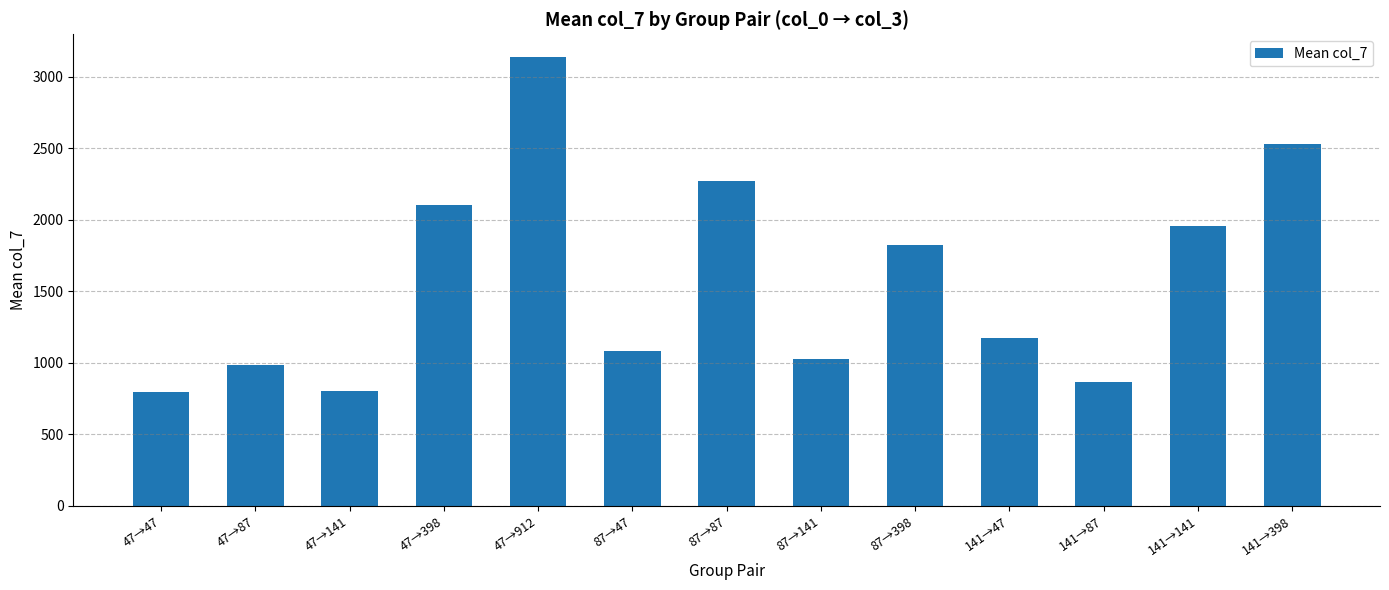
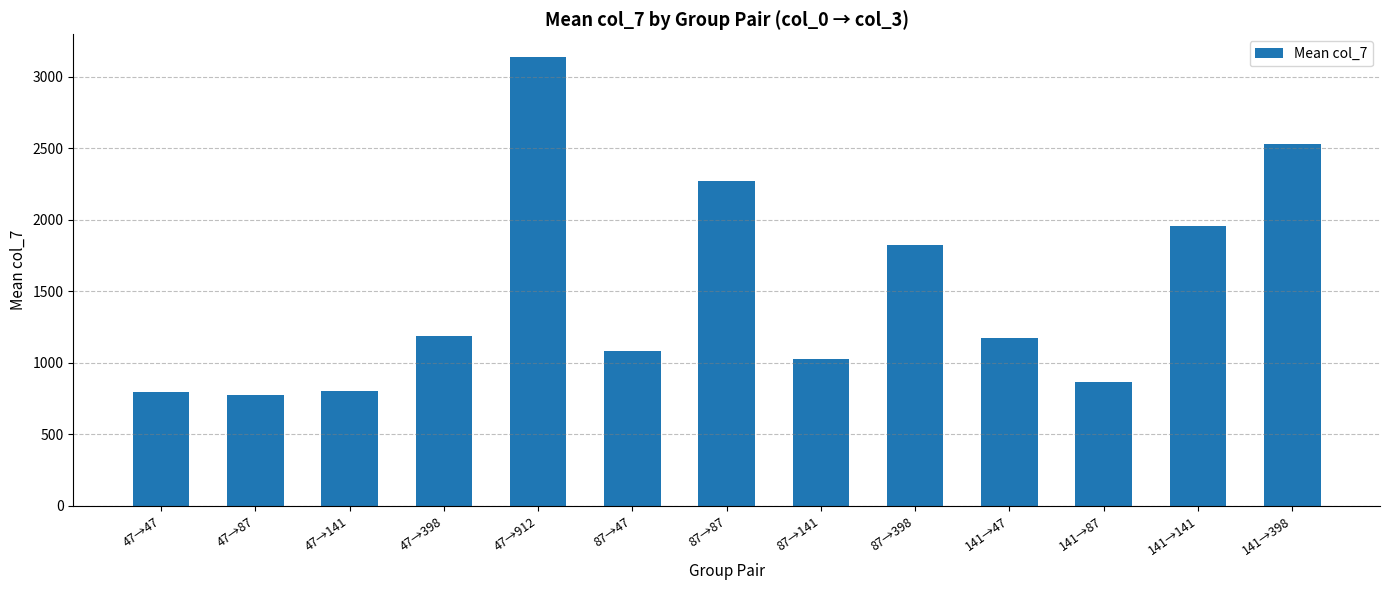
  {
    "47→47": 800,
-   "47→87": 980,
+   "47→87": 780,
    "47→141": 800,
-   "47→398": 2100,
+   "47→398": 1190,
    "47→912": 3140,
    "87→47": 1080,
    "87→87": 2270,
    "87→141": 1030,
    "87→398": 1820,
    "141→47": 1170,
    "141→87": 870,
    "141→141": 1960,
    "141→398": 2530
  }
